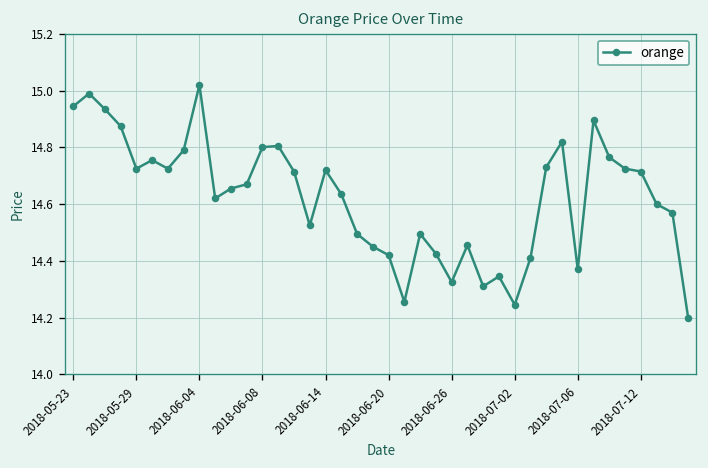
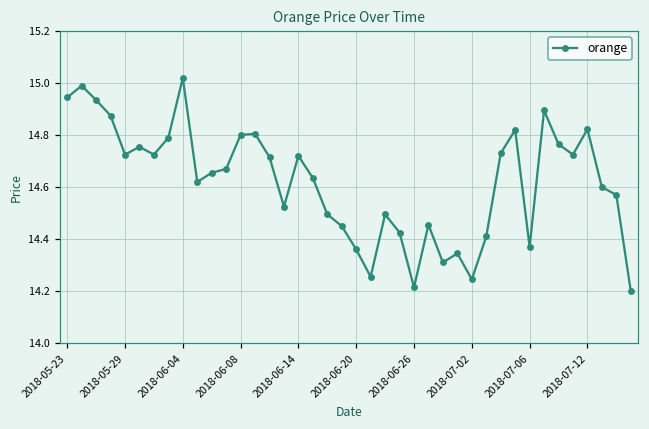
  {
    "2018-05-23": 14.95,
    "2018-05-29": 14.73,
    "2018-06-04": 15.02,
    "2018-06-08": 14.80,
    "2018-06-14": 14.72,
-   "2018-06-20": 14.42,
-   "2018-06-26": 14.33,
+   "2018-06-20": 14.36,
+   "2018-06-26": 14.21,
    "2018-07-02": 14.25,
    "2018-07-06": 14.37,
-   "2018-07-12": 14.72
+   "2018-07-12": 14.82
  }
